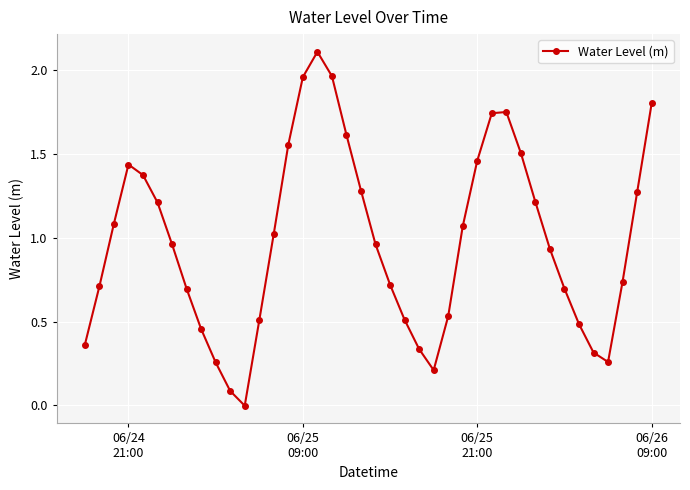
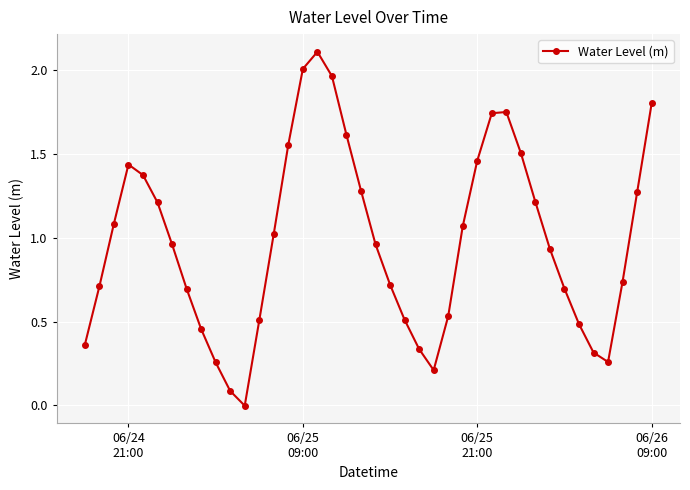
  {
    "06/24 21:00": 1.44,
-   "06/25 09:00": 1.96,
+   "06/25 09:00": 2.01,
    "06/25 21:00": 1.46,
    "06/26 09:00": 1.80
  }
